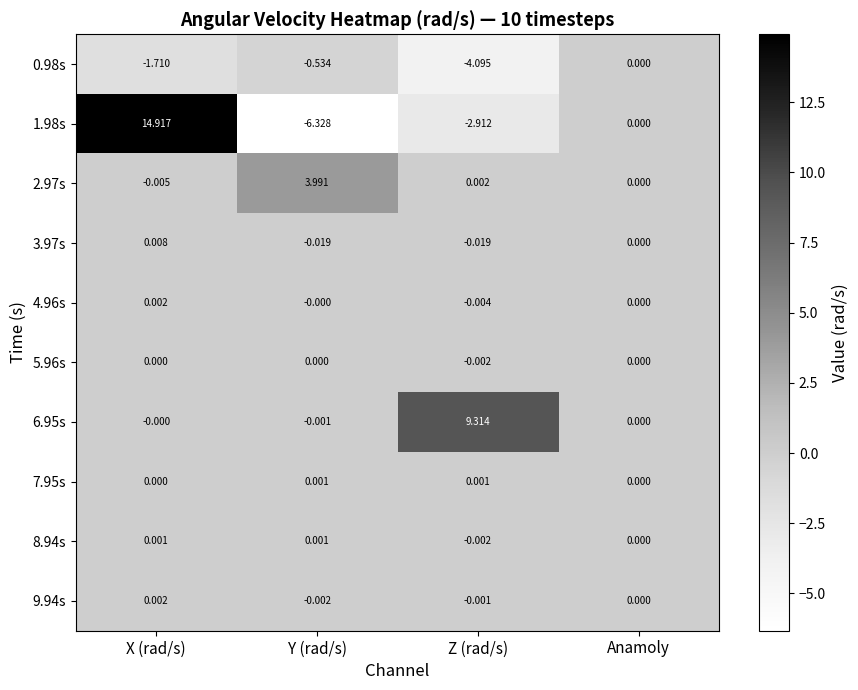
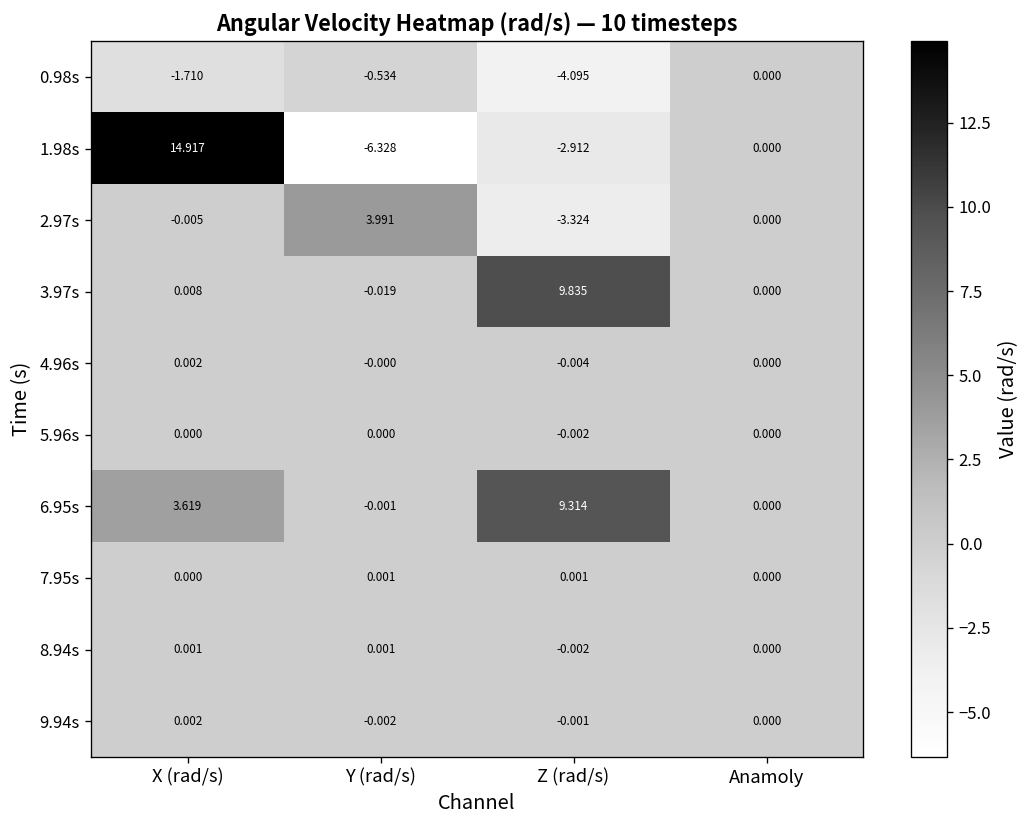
  {
    "0.98s": {
      "X (rad/s)": -1.710,
      "Y (rad/s)": -0.534,
      "Z (rad/s)": -4.095,
      "Anamoly": 0.000
    },
    "1.98s": {
      "X (rad/s)": 14.917,
      "Y (rad/s)": -6.328,
      "Z (rad/s)": -2.912,
      "Anamoly": 0.000
    },
    "2.97s": {
      "X (rad/s)": -0.005,
      "Y (rad/s)": 3.991,
-     "Z (rad/s)": 0.002,
+     "Z (rad/s)": -3.324,
      "Anamoly": 0.000
    },
    "3.97s": {
      "X (rad/s)": 0.008,
      "Y (rad/s)": -0.019,
-     "Z (rad/s)": -0.019,
+     "Z (rad/s)": 9.835,
      "Anamoly": 0.000
    },
    "4.96s": {
      "X (rad/s)": 0.002,
      "Y (rad/s)": -0.000,
      "Z (rad/s)": -0.004,
      "Anamoly": 0.000
    },
    "5.96s": {
      "X (rad/s)": 0.000,
      "Y (rad/s)": 0.000,
      "Z (rad/s)": -0.002,
      "Anamoly": 0.000
    },
    "6.95s": {
-     "X (rad/s)": -0.000,
+     "X (rad/s)": 3.619,
      "Y (rad/s)": -0.001,
      "Z (rad/s)": 9.314,
      "Anamoly": 0.000
    },
    "7.95s": {
      "X (rad/s)": 0.000,
      "Y (rad/s)": 0.001,
      "Z (rad/s)": 0.001,
      "Anamoly": 0.000
    },
    "8.94s": {
      "X (rad/s)": 0.001,
      "Y (rad/s)": 0.001,
      "Z (rad/s)": -0.002,
      "Anamoly": 0.000
    },
    "9.94s": {
      "X (rad/s)": 0.002,
      "Y (rad/s)": -0.002,
      "Z (rad/s)": -0.001,
      "Anamoly": 0.000
    }
  }
